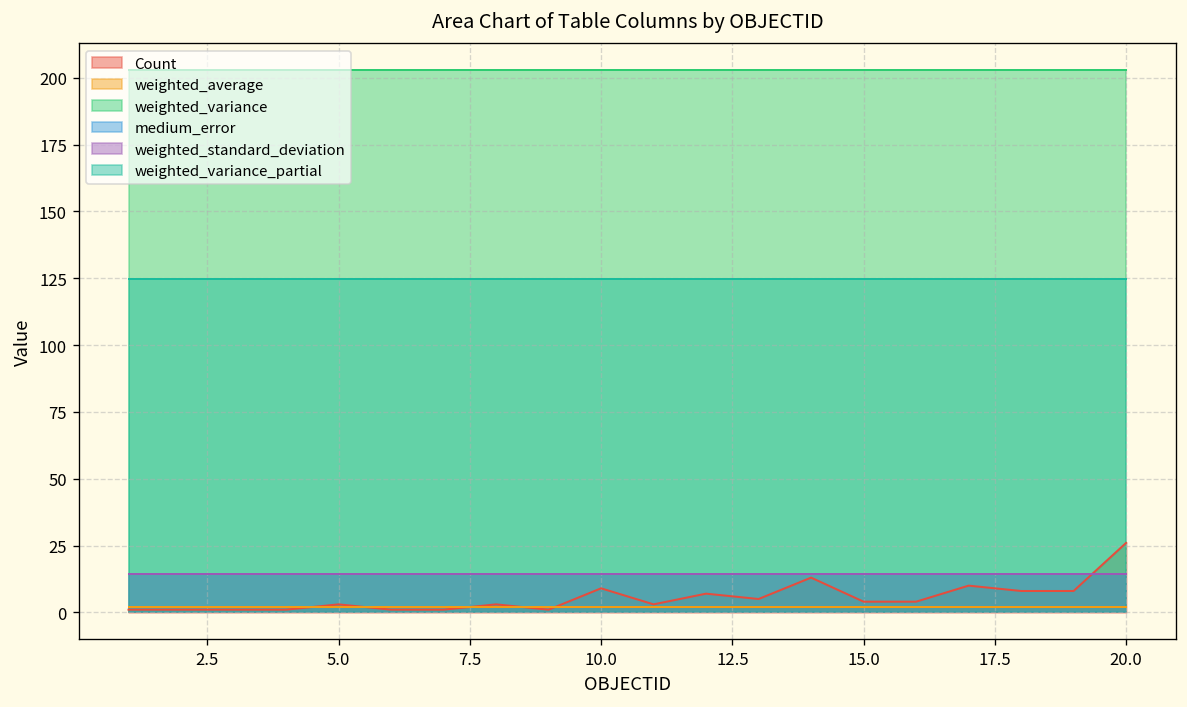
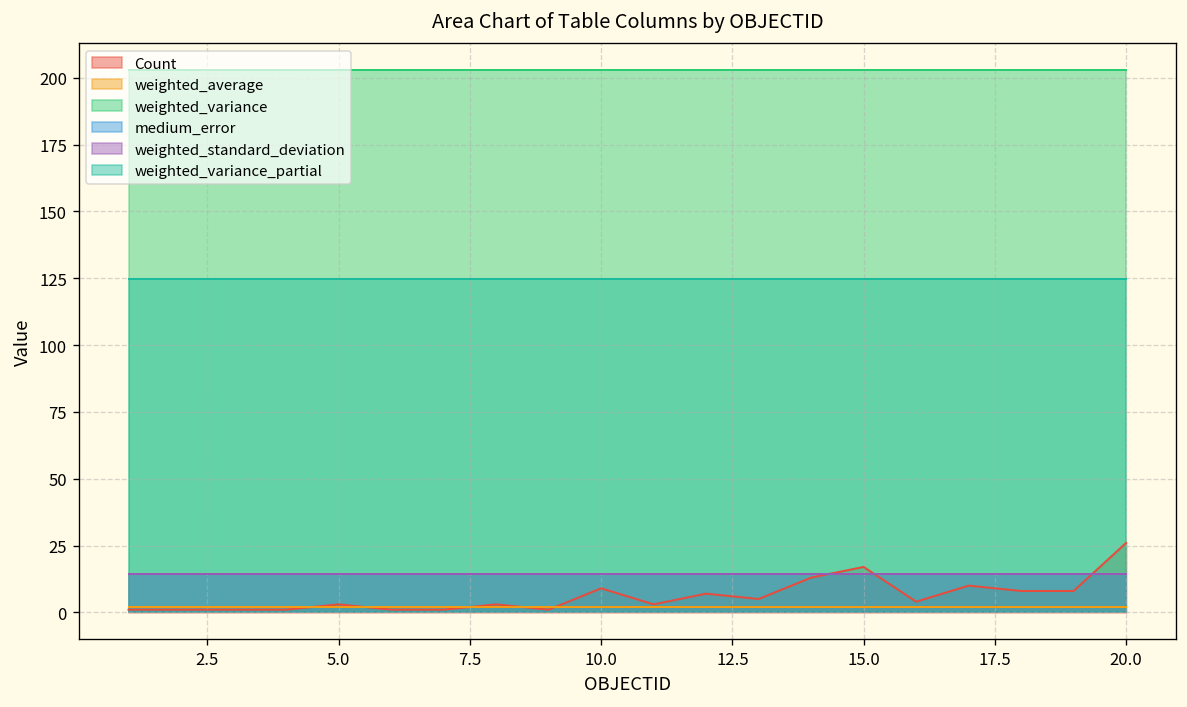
  {
    "Count": {
      "10.0": 9,
-     "15.0": 4,
+     "15.0": 17,
      "20.0": 26
    },
    "weighted_average": {
      "10.0": 2,
      "15.0": 2,
      "20.0": 2
    },
    "weighted_standard_deviation": {
      "5.0": 14,
      "10.0": 14,
      "15.0": 14,
      "20.0": 14
    }
  }
